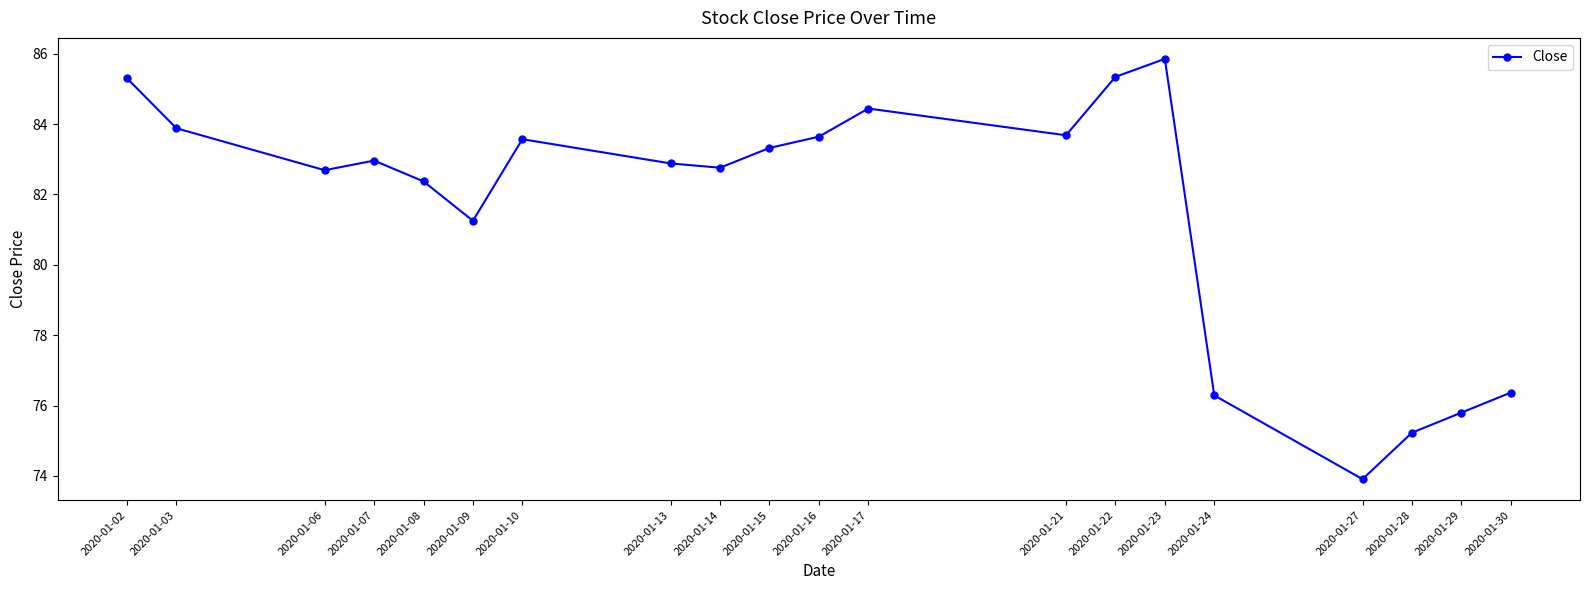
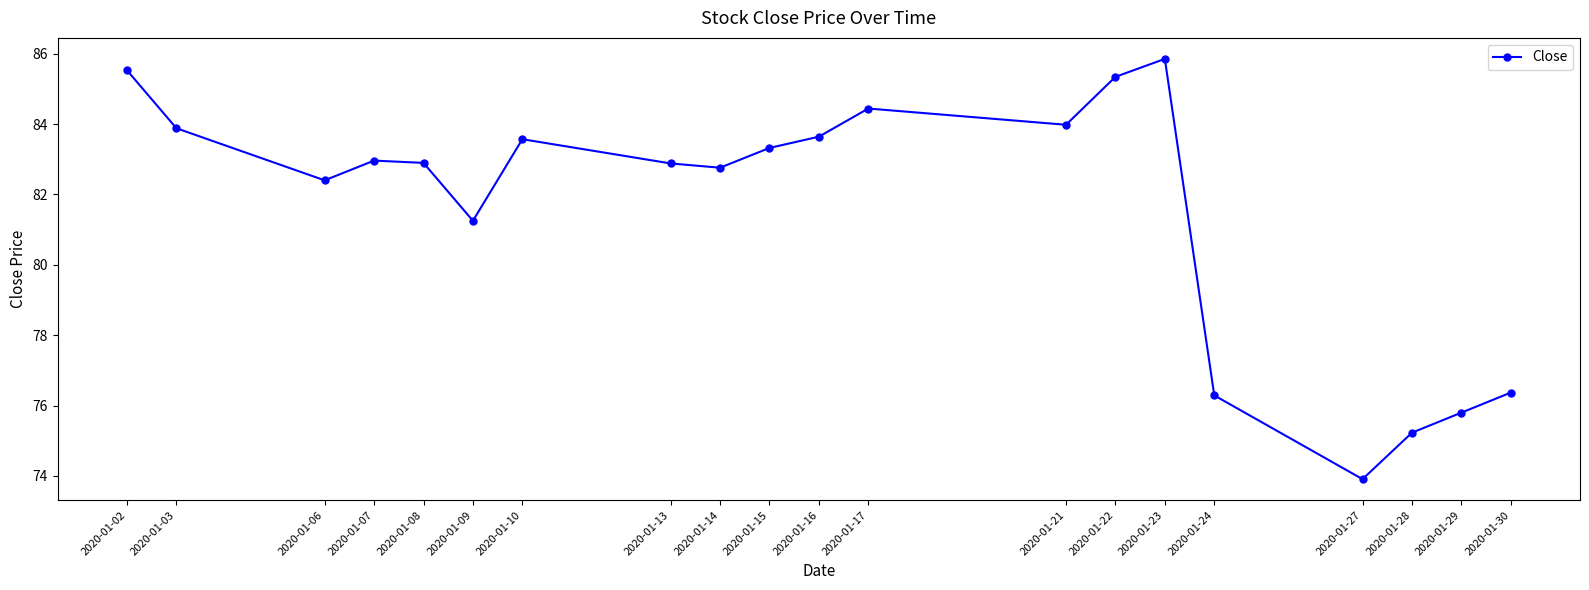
  {
-   "2020-01-02": 85.3,
+   "2020-01-02": 85.5,
    "2020-01-03": 83.9,
-   "2020-01-06": 82.7,
+   "2020-01-06": 82.4,
    "2020-01-07": 83.0,
-   "2020-01-08": 82.4,
+   "2020-01-08": 82.9,
    "2020-01-09": 81.3,
    "2020-01-10": 83.6,
    "2020-01-13": 82.9,
    "2020-01-14": 82.8,
    "2020-01-15": 83.3,
    "2020-01-16": 83.6,
    "2020-01-17": 84.4,
-   "2020-01-21": 83.7,
+   "2020-01-21": 84.0,
    "2020-01-22": 85.3,
    "2020-01-23": 85.8,
    "2020-01-24": 76.3,
    "2020-01-27": 73.9,
    "2020-01-28": 75.2,
    "2020-01-29": 75.8,
    "2020-01-30": 76.4
  }
